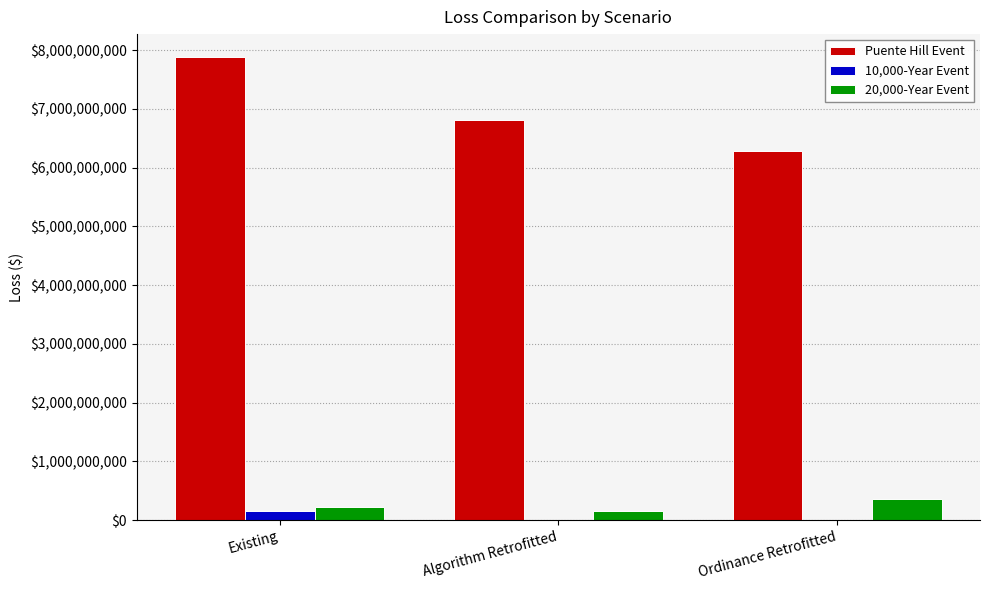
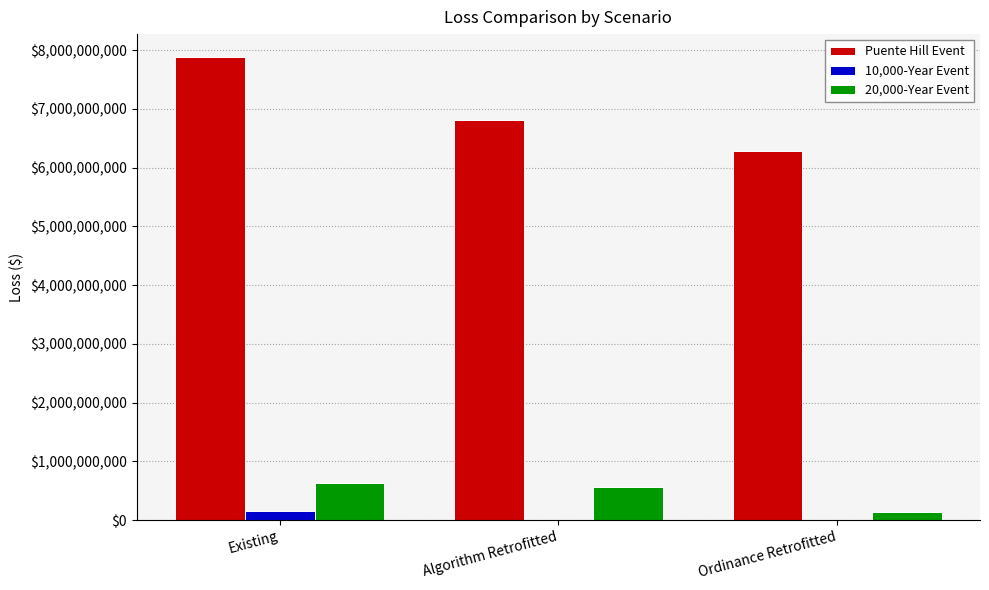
  {
    "Puente Hill Event": {
      "Existing": "$7,900,000,000",
      "Algorithm Retrofitted": "$6,800,000,000",
      "Ordinance Retrofitted": "$6,300,000,000"
    },
    "10,000-Year Event": {
      "Existing": "$200,000,000"
    },
    "20,000-Year Event": {
-     "Existing": "$200,000,000",
-     "Algorithm Retrofitted": "$200,000,000",
-     "Ordinance Retrofitted": "$400,000,000"
+     "Existing": "$600,000,000",
+     "Algorithm Retrofitted": "$600,000,000",
+     "Ordinance Retrofitted": "$100,000,000"
    }
  }
